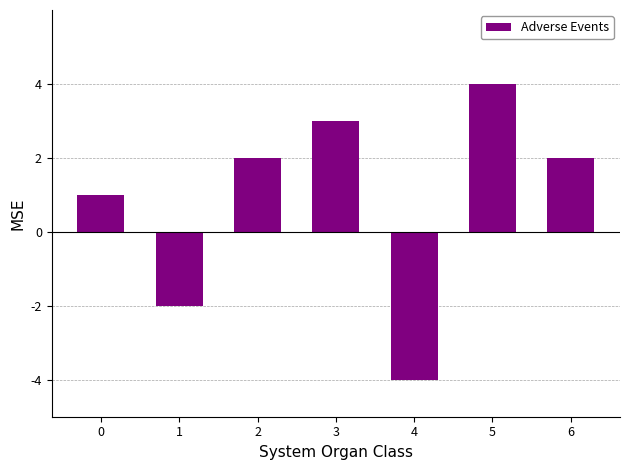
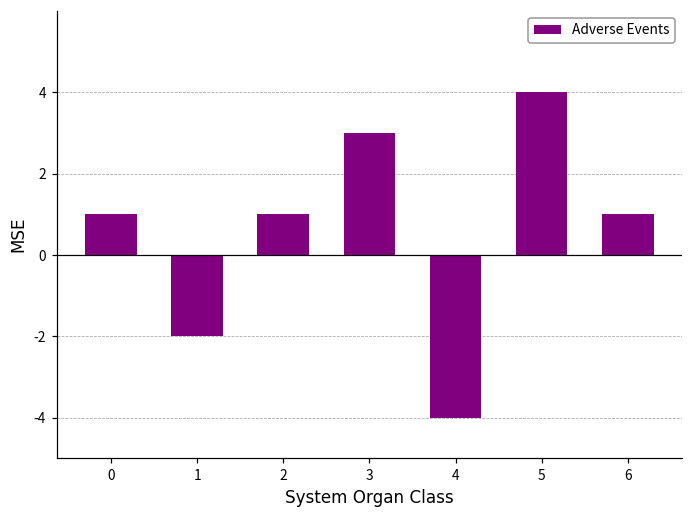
  {
    "0": 1,
    "1": -2,
-   "2": 2,
+   "2": 1,
    "3": 3,
    "4": -4,
    "5": 4,
-   "6": 2
+   "6": 1
  }
